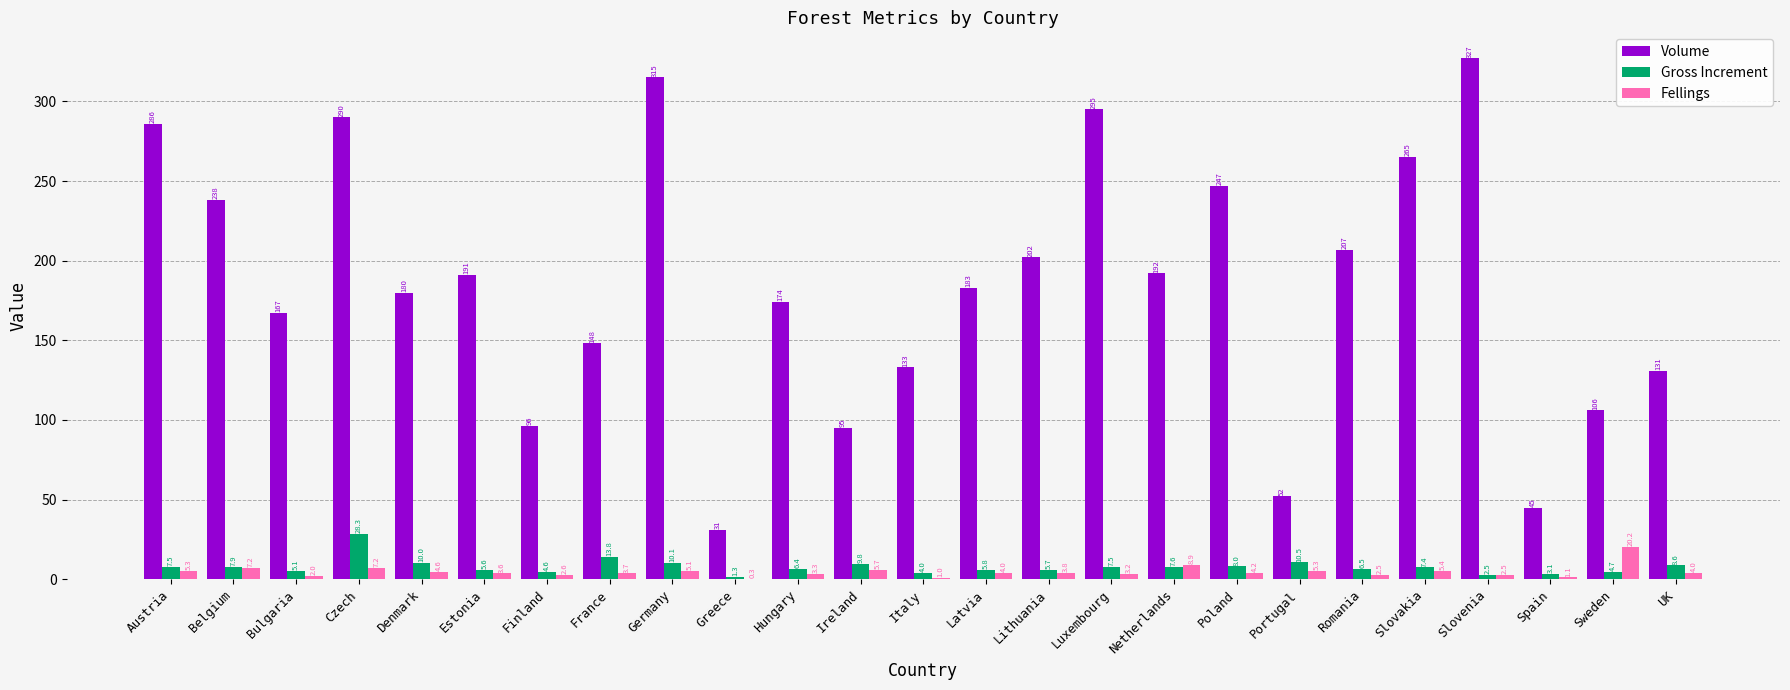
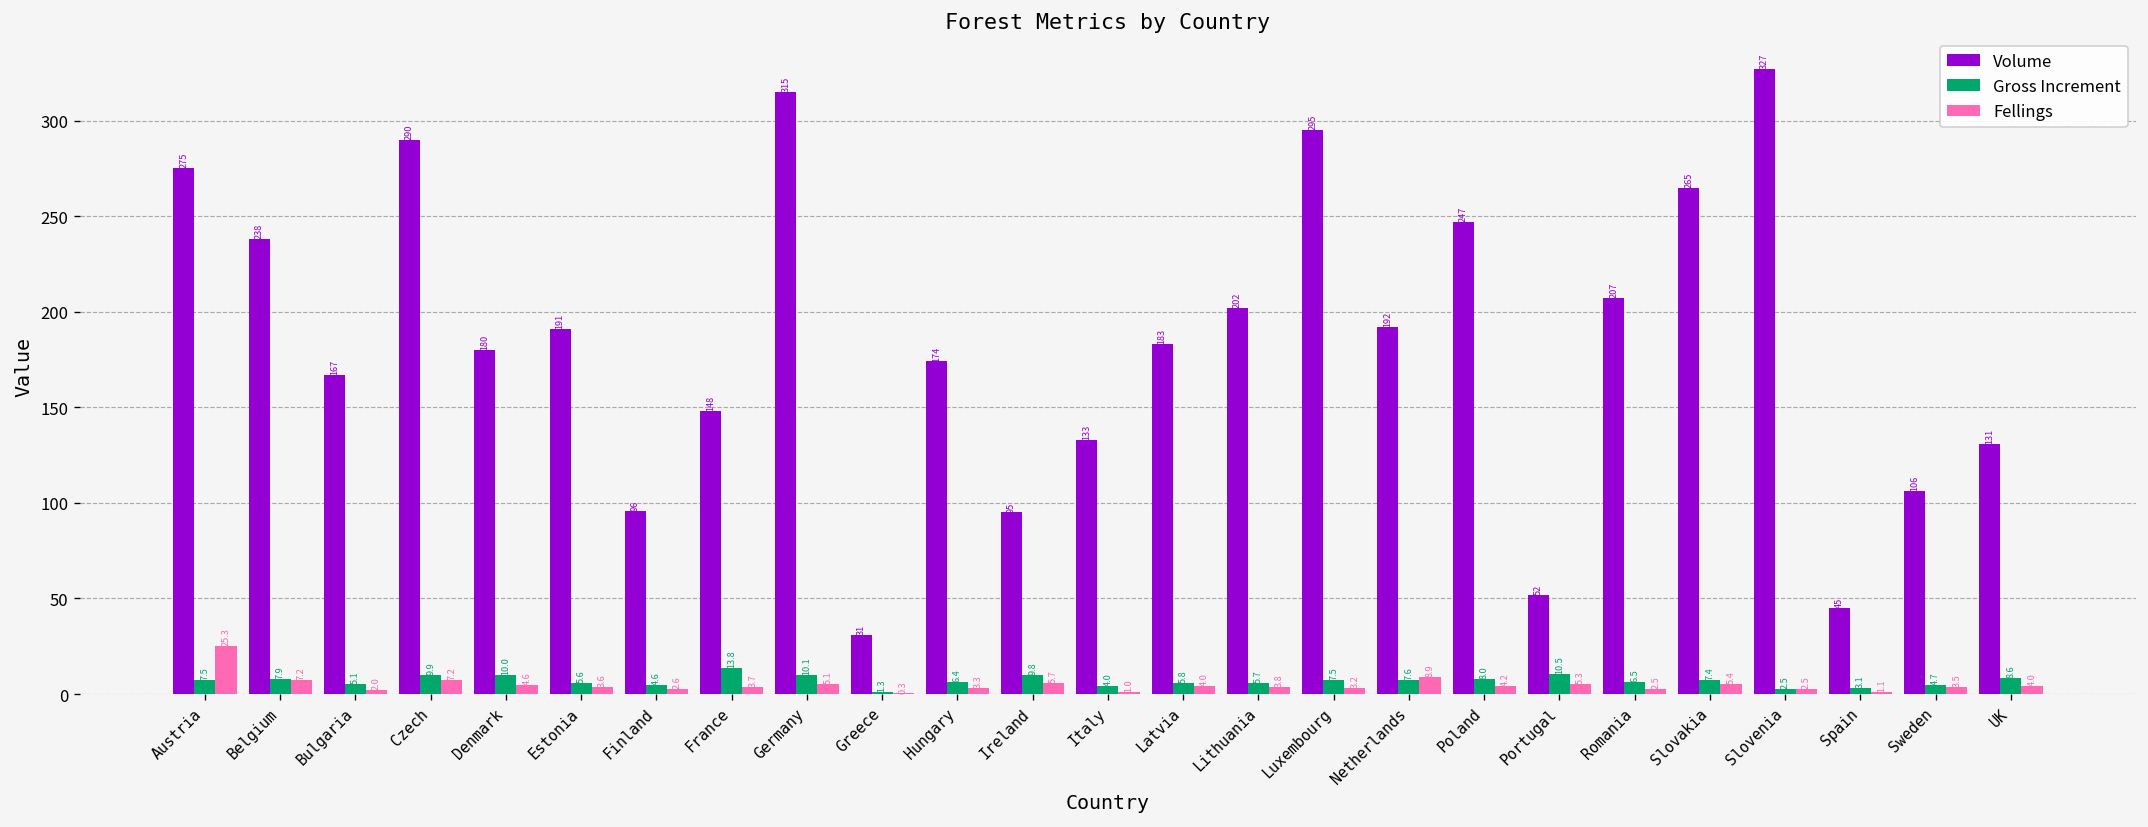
  {
    "Volume": {
-     "Austria": 286,
+     "Austria": 275,
      "Belgium": 238,
      "Bulgaria": 167,
      "Czech": 290,
      "Denmark": 180,
      "Estonia": 191,
      "Finland": 96,
      "France": 148,
      "Germany": 315,
      "Greece": 31,
      "Hungary": 174,
      "Ireland": 95,
      "Italy": 133,
      "Latvia": 183,
      "Lithuania": 202,
      "Luxembourg": 295,
      "Netherlands": 192,
      "Poland": 247,
      "Portugal": 52,
      "Romania": 207,
      "Slovakia": 265,
      "Slovenia": 327,
      "Spain": 45,
      "Sweden": 106,
      "UK": 131
    },
    "Gross Increment": {
      "Austria": 7.5,
      "Belgium": 7.9,
      "Bulgaria": 5.1,
-     "Czech": 28.3,
+     "Czech": 9.9,
      "Denmark": 10.0,
      "Estonia": 5.6,
      "Finland": 4.6,
      "France": 13.8,
      "Germany": 10.1,
      "Greece": 1.3,
      "Hungary": 6.4,
      "Ireland": 9.8,
      "Italy": 4.0,
      "Latvia": 5.8,
      "Lithuania": 5.7,
      "Luxembourg": 7.5,
      "Netherlands": 7.6,
      "Poland": 8.0,
      "Portugal": 10.5,
      "Romania": 6.5,
      "Slovakia": 7.4,
      "Slovenia": 2.5,
      "Spain": 3.1,
      "Sweden": 4.7,
      "UK": 8.6
    },
    "Fellings": {
-     "Austria": 5.3,
+     "Austria": 25.3,
      "Belgium": 7.2,
      "Bulgaria": 2.0,
      "Czech": 7.2,
      "Denmark": 4.6,
      "Estonia": 3.6,
      "Finland": 2.6,
      "France": 3.7,
      "Germany": 5.1,
      "Greece": 0.3,
      "Hungary": 3.3,
      "Ireland": 5.7,
      "Italy": 1.0,
      "Latvia": 4.0,
      "Lithuania": 3.8,
      "Luxembourg": 3.2,
      "Netherlands": 8.9,
      "Poland": 4.2,
      "Portugal": 5.3,
      "Romania": 2.5,
      "Slovakia": 5.4,
      "Slovenia": 2.5,
      "Spain": 1.1,
-     "Sweden": 20.2,
+     "Sweden": 3.5,
      "UK": 4.0
    }
  }
